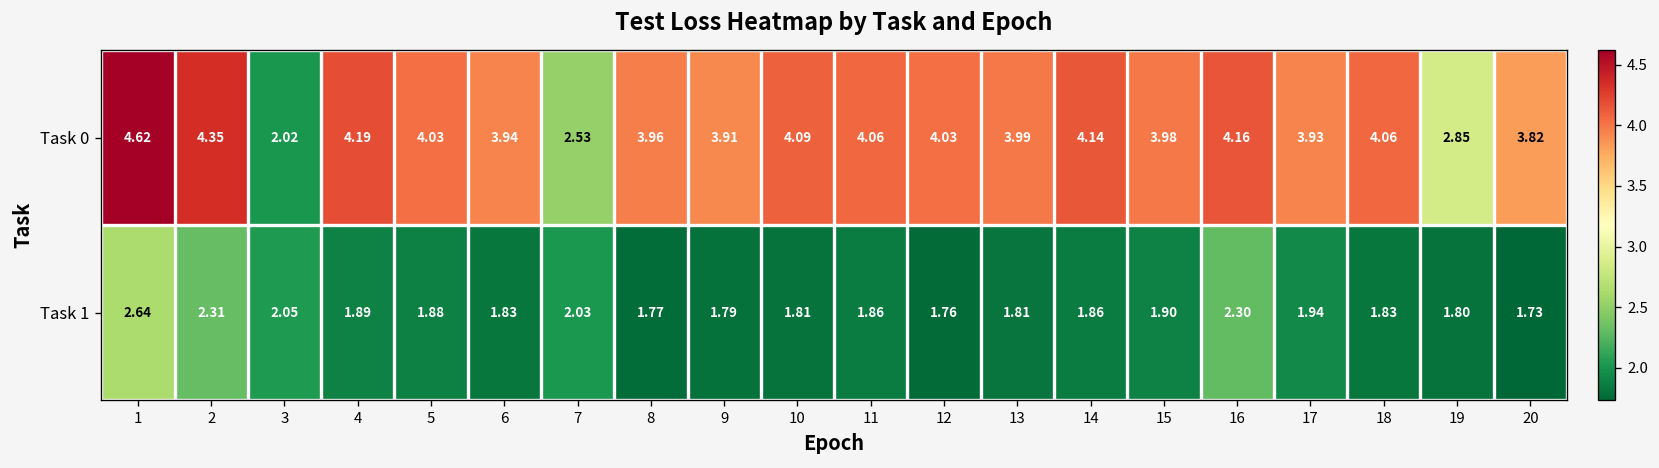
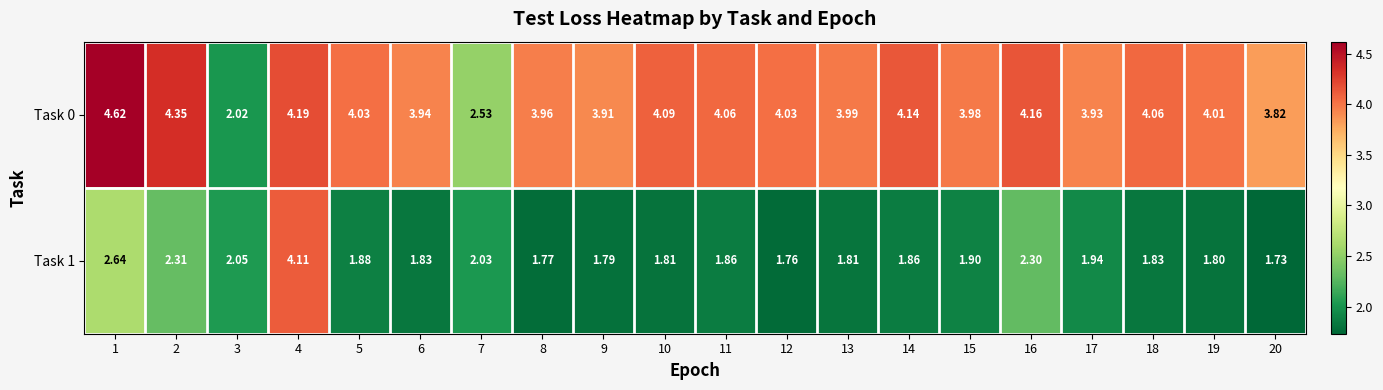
  {
    "Task 0": {
      "1": 4.62,
      "2": 4.35,
      "3": 2.02,
      "4": 4.19,
      "5": 4.03,
      "6": 3.94,
      "7": 2.53,
      "8": 3.96,
      "9": 3.91,
      "10": 4.09,
      "11": 4.06,
      "12": 4.03,
      "13": 3.99,
      "14": 4.14,
      "15": 3.98,
      "16": 4.16,
      "17": 3.93,
      "18": 4.06,
-     "19": 2.85,
+     "19": 4.01,
      "20": 3.82
    },
    "Task 1": {
      "1": 2.64,
      "2": 2.31,
      "3": 2.05,
-     "4": 1.89,
+     "4": 4.11,
      "5": 1.88,
      "6": 1.83,
      "7": 2.03,
      "8": 1.77,
      "9": 1.79,
      "10": 1.81,
      "11": 1.86,
      "12": 1.76,
      "13": 1.81,
      "14": 1.86,
      "15": 1.90,
      "16": 2.30,
      "17": 1.94,
      "18": 1.83,
      "19": 1.80,
      "20": 1.73
    }
  }
